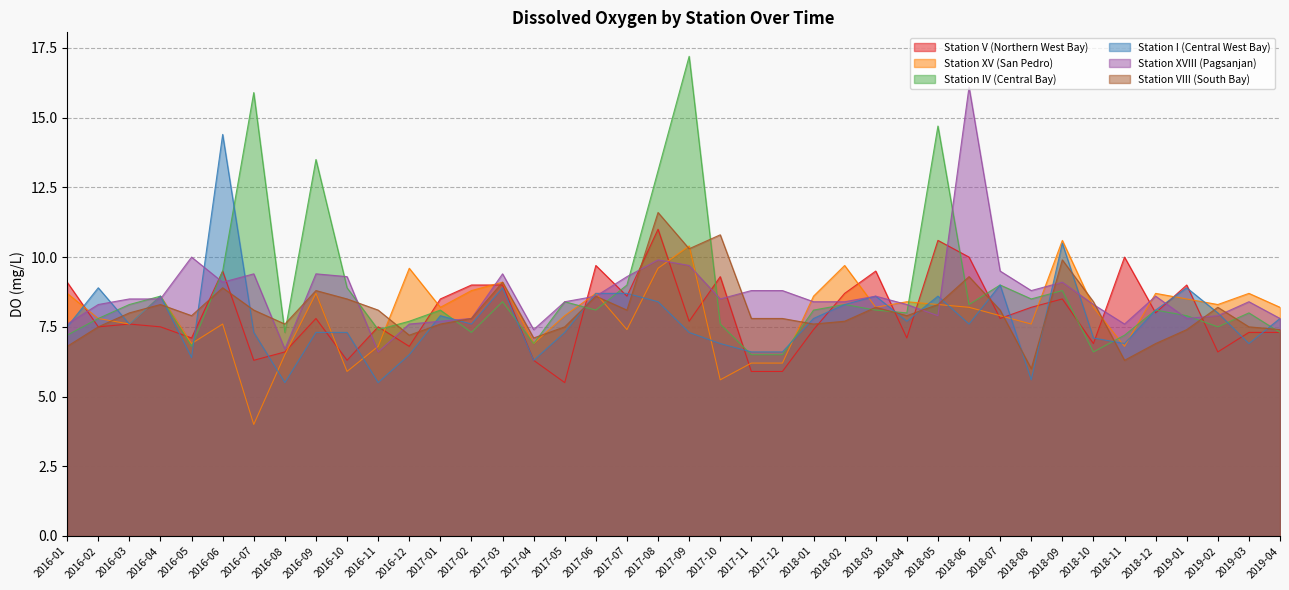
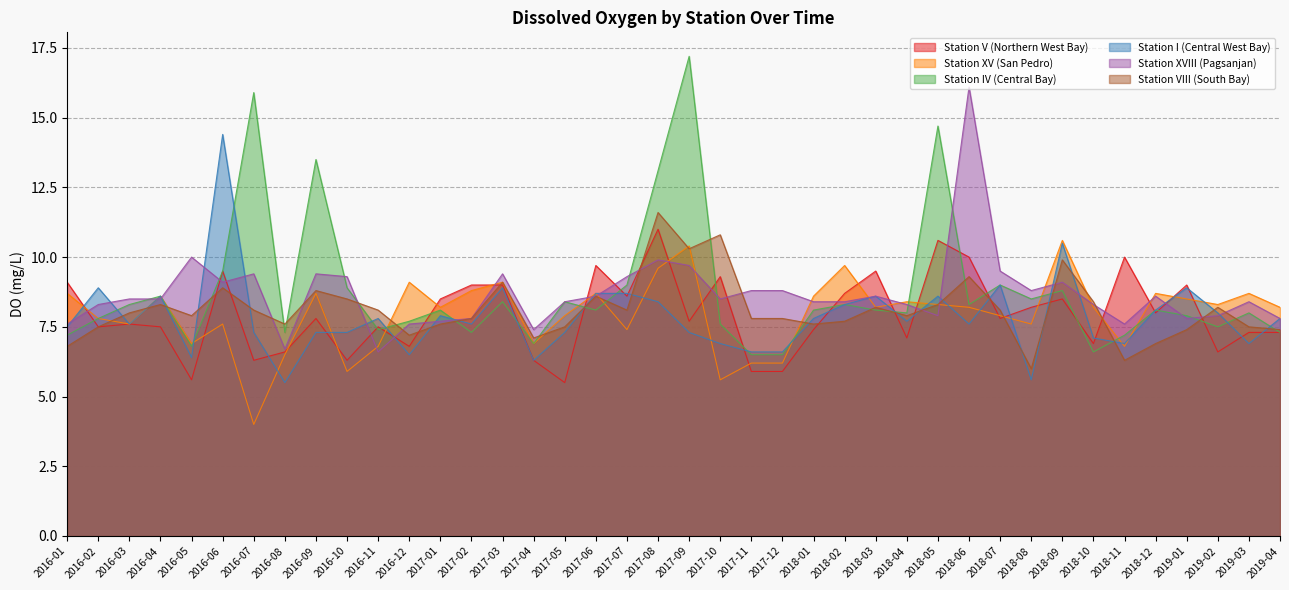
  {
    "Station V (Northern West Bay)": {
      "2016-01": 9.1,
      "2016-04": 7.5,
-     "2016-05": 7.1,
+     "2016-05": 5.6,
      "2016-07": 6.3,
      "2016-08": 6.6,
      "2016-09": 7.8,
      "2016-10": 6.3,
      "2016-11": 7.5,
      "2016-12": 6.8,
      "2017-01": 8.5,
      "2017-02": 9.0,
      "2017-03": 9.0,
      "2017-05": 5.5,
      "2017-06": 9.7,
      "2017-07": 8.6,
      "2017-08": 11.0,
      "2017-09": 7.7,
      "2017-10": 9.3,
      "2017-11": 5.9,
      "2017-12": 5.9,
      "2018-01": 7.4,
      "2018-02": 8.7,
      "2018-03": 9.5,
      "2018-04": 7.1,
      "2018-05": 10.6,
      "2018-06": 10.0,
      "2018-07": 7.8,
      "2018-08": 8.2,
      "2018-09": 8.5,
      "2018-10": 6.9,
      "2018-11": 10.0,
      "2018-12": 8.0,
      "2019-01": 9.0,
      "2019-02": 6.6,
      "2019-03": 7.3
    },
    "Station XV (San Pedro)": {
      "2016-01": 8.7,
      "2016-05": 6.9,
      "2016-06": 7.6,
      "2016-07": 4.0,
      "2016-08": 6.5,
      "2016-09": 8.7,
      "2016-10": 5.9,
      "2016-11": 6.8,
-     "2016-12": 9.6,
+     "2016-12": 9.1,
      "2017-01": 8.2,
      "2017-02": 8.8,
      "2017-05": 7.9,
      "2017-07": 7.4,
      "2017-08": 9.6,
      "2017-09": 10.4,
      "2017-10": 5.6,
      "2017-11": 6.2,
      "2017-12": 6.2,
      "2018-01": 8.6,
      "2018-02": 9.7,
      "2018-04": 8.4,
      "2018-06": 8.2,
      "2018-07": 7.9,
      "2018-08": 7.6,
      "2018-09": 10.6,
      "2018-10": 8.2,
      "2018-11": 6.8,
      "2018-12": 8.7,
      "2019-01": 8.5,
      "2019-02": 8.3,
      "2019-03": 8.7,
      "2019-04": 8.2
    },
    "Station IV (Central Bay)": {
      "2016-01": 7.2,
      "2016-03": 8.3,
      "2016-05": 6.8,
      "2016-07": 15.9,
      "2016-08": 7.3,
      "2016-09": 13.5,
      "2016-10": 8.9,
      "2016-11": 7.4,
      "2016-12": 7.7,
      "2017-01": 8.1,
      "2017-02": 7.3,
      "2017-03": 8.4,
      "2017-06": 8.1,
      "2017-07": 9.0,
      "2017-08": 13.1,
      "2017-09": 17.2,
      "2017-10": 7.6,
      "2017-11": 6.5,
      "2017-12": 6.5,
      "2018-01": 8.1,
      "2018-03": 8.1,
      "2018-04": 8.0,
      "2018-05": 14.7,
      "2018-06": 8.3,
      "2018-08": 8.5,
      "2018-09": 8.8,
      "2018-10": 6.6,
      "2018-11": 7.2,
      "2019-01": 7.9,
      "2019-02": 7.5,
      "2019-03": 8.0
    },
    "Station I (Central West Bay)": {
      "2016-01": 7.5,
      "2016-02": 8.9,
      "2016-05": 6.4,
      "2016-06": 14.4,
      "2016-07": 7.3,
      "2016-08": 5.5,
      "2016-09": 7.3,
      "2016-10": 7.3,
-     "2016-11": 5.5,
+     "2016-11": 7.8,
      "2016-12": 6.5,
      "2017-01": 7.9,
      "2017-02": 7.6,
      "2017-03": 8.9,
      "2017-05": 7.3,
      "2017-07": 8.7,
      "2017-08": 8.4,
      "2017-09": 7.3,
      "2017-10": 6.9,
      "2017-11": 6.6,
      "2017-12": 6.6,
      "2018-01": 7.8,
      "2018-04": 7.7,
      "2018-05": 8.6,
      "2018-06": 7.6,
      "2018-08": 5.6,
      "2018-09": 10.5,
      "2018-10": 7.1,
      "2018-11": 6.9,
      "2019-01": 8.9,
      "2019-02": 8.0,
      "2019-03": 6.9
    },
    "Station XVIII (Pagsanjan)": {
      "2016-01": 7.6,
      "2016-02": 8.3,
      "2016-03": 8.5,
      "2016-04": 8.5,
      "2016-05": 10.0,
      "2016-06": 9.1,
      "2016-07": 9.4,
      "2016-08": 6.7,
      "2016-09": 9.4,
      "2016-10": 9.3,
      "2016-11": 6.6,
      "2016-12": 7.6,
      "2017-01": 7.7,
      "2017-03": 9.4,
      "2017-04": 7.4,
      "2017-07": 9.3,
      "2017-08": 9.9,
      "2017-09": 9.7,
      "2017-10": 8.5,
      "2017-11": 8.8,
      "2017-12": 8.8,
      "2018-01": 8.4,
      "2018-02": 8.4,
      "2018-04": 8.3,
      "2018-05": 7.9,
      "2018-07": 9.5,
      "2018-08": 8.8,
      "2018-09": 9.1,
      "2018-10": 8.3,
      "2018-11": 7.6,
      "2018-12": 8.6,
      "2019-01": 7.8,
      "2019-02": 7.9,
      "2019-03": 8.4
    },
    "Station VIII (South Bay)": {
      "2016-01": 6.8,
      "2016-03": 8.0,
      "2016-04": 8.3,
      "2016-05": 7.9,
      "2016-06": 8.9,
      "2016-07": 8.1,
      "2016-08": 7.6,
      "2016-09": 8.8,
      "2016-10": 8.5,
      "2016-11": 8.1,
      "2016-12": 7.2,
      "2017-01": 7.6,
      "2017-04": 7.1,
      "2017-05": 7.5,
      "2017-07": 8.1,
      "2017-08": 11.6,
      "2017-09": 10.3,
      "2017-10": 10.8,
      "2017-11": 7.8,
      "2017-12": 7.8,
      "2018-01": 7.6,
      "2018-02": 7.7,
      "2018-04": 7.9,
      "2018-06": 9.3,
      "2018-07": 8.1,
      "2018-08": 6.0,
      "2018-09": 9.9,
      "2018-10": 8.4,
      "2018-11": 6.3,
      "2018-12": 6.9,
      "2019-01": 7.4,
      "2019-02": 8.2,
      "2019-03": 7.5,
      "2019-04": 7.4
    }
  }
